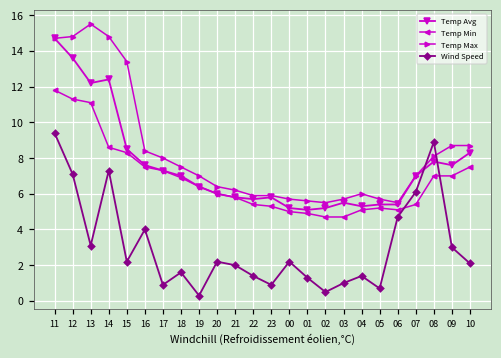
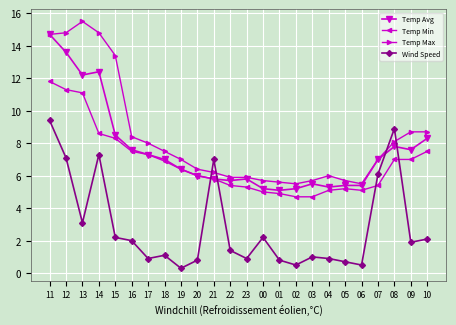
  {
    "Wind Speed": {
      "11": 9.4,
      "12": 7.1,
      "13": 3.1,
      "14": 7.3,
      "15": 2.2,
-     "16": 4,
+     "16": 2,
      "17": 0.9,
-     "18": 1.6,
+     "18": 1.1,
      "19": 0.3,
-     "20": 2.2,
-     "21": 2,
+     "20": 0.8,
+     "21": 7,
      "22": 1.4,
      "23": 0.9,
      "00": 2.2,
-     "01": 1.3,
+     "01": 0.8,
      "02": 0.5,
      "03": 1.0,
-     "04": 1.4,
+     "04": 0.9,
      "05": 0.7,
-     "06": 4.7,
+     "06": 0.5,
      "07": 6.1,
      "08": 8.9,
-     "09": 3.0,
+     "09": 1.9,
      "10": 2.1
    }
  }
